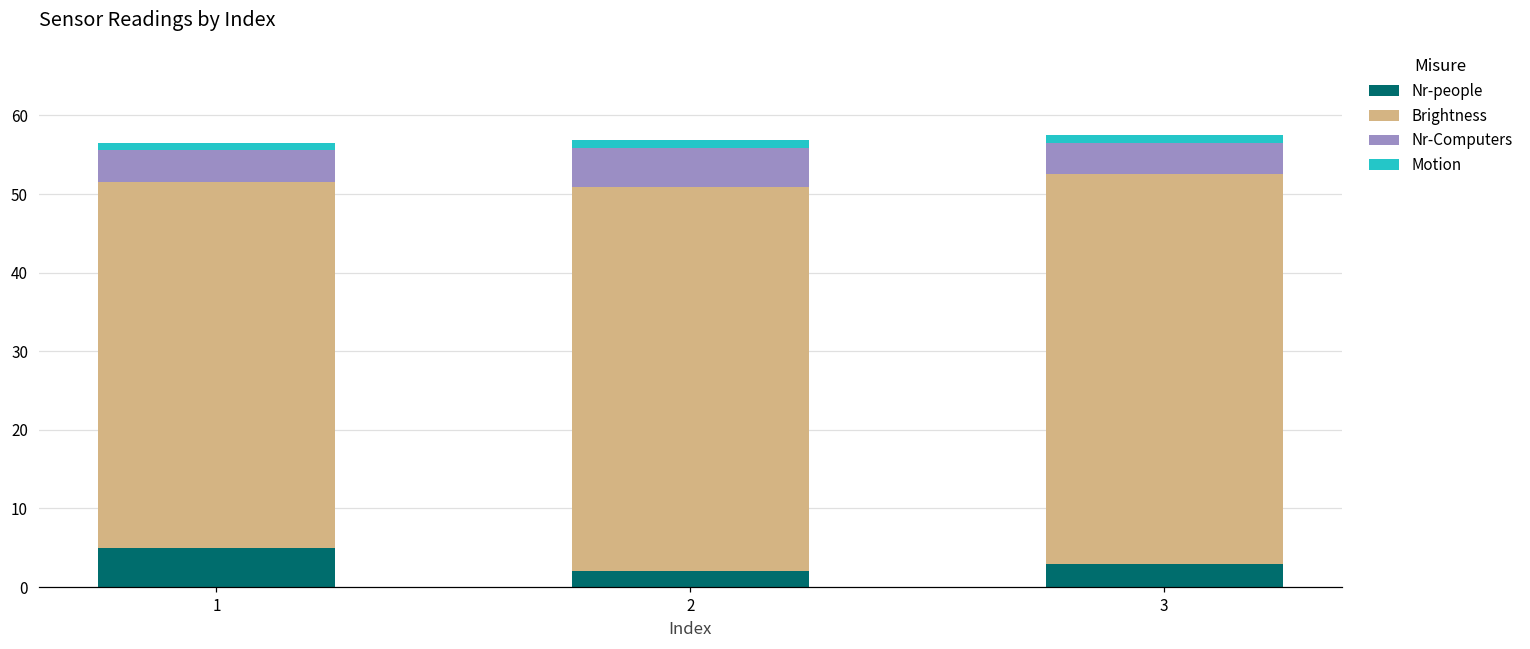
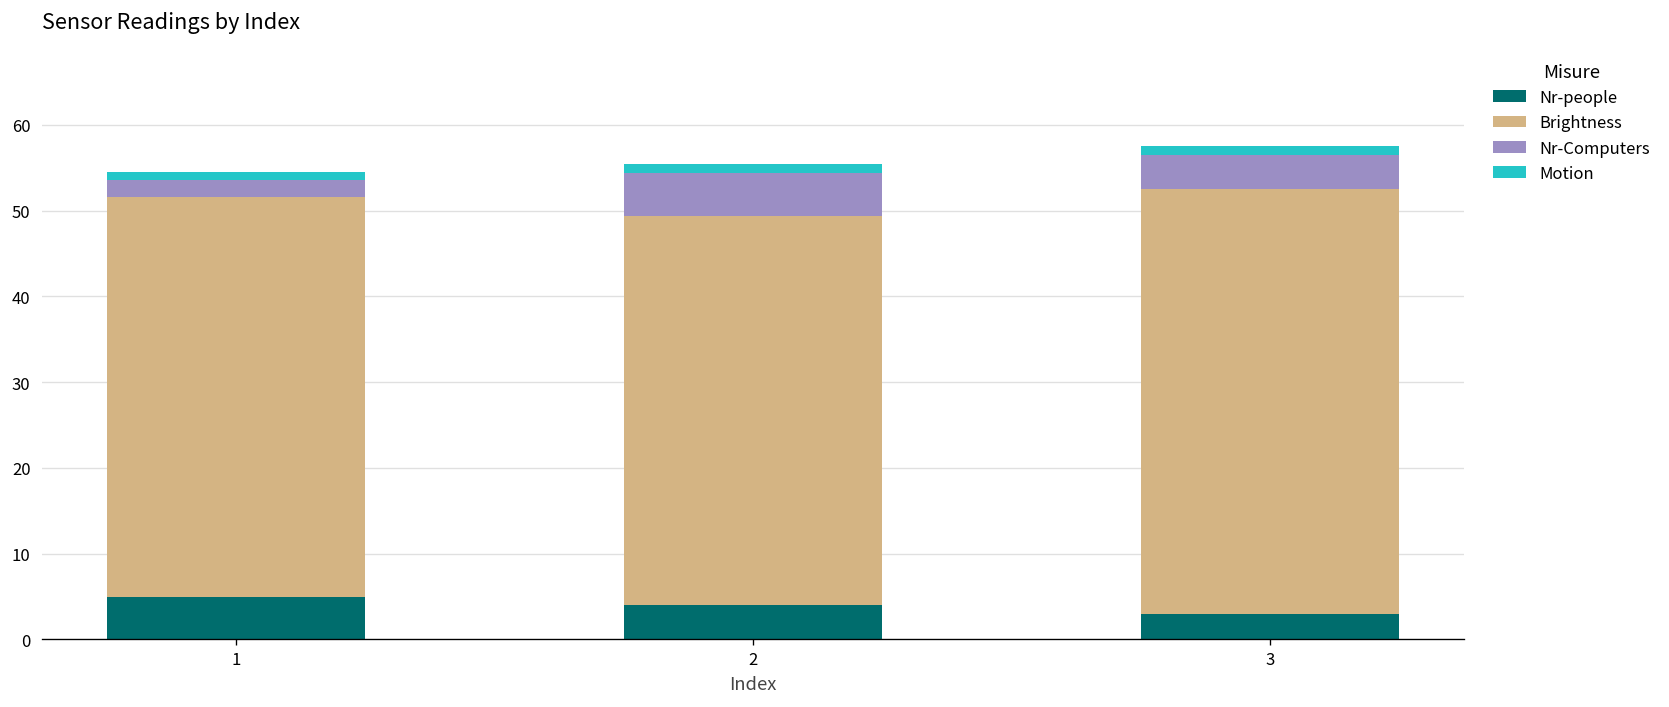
  {
    "Nr-people": {
      "1": 5,
-     "2": 2,
+     "2": 4,
      "3": 3
    },
    "Brightness": {
      "1": 47,
-     "2": 49,
+     "2": 45,
      "3": 50
    },
    "Nr-Computers": {
-     "1": 4,
+     "1": 2,
      "2": 5,
      "3": 4
    },
    "Motion": {
      "1": 1,
      "2": 1,
      "3": 1
    }
  }
